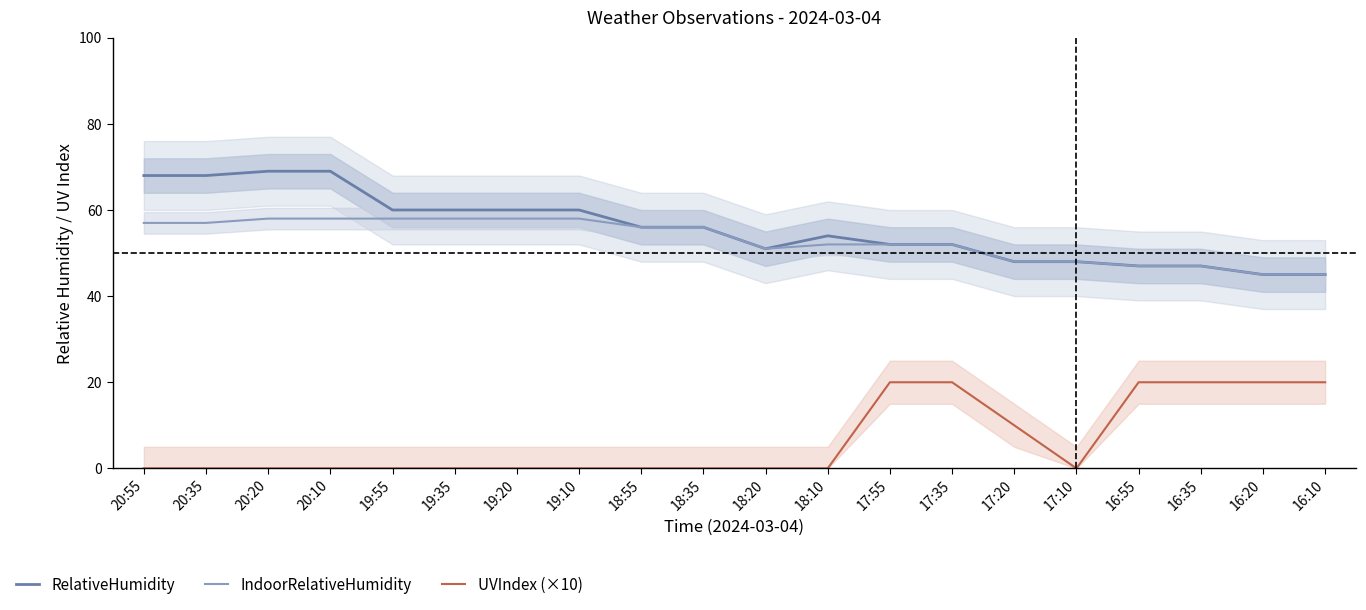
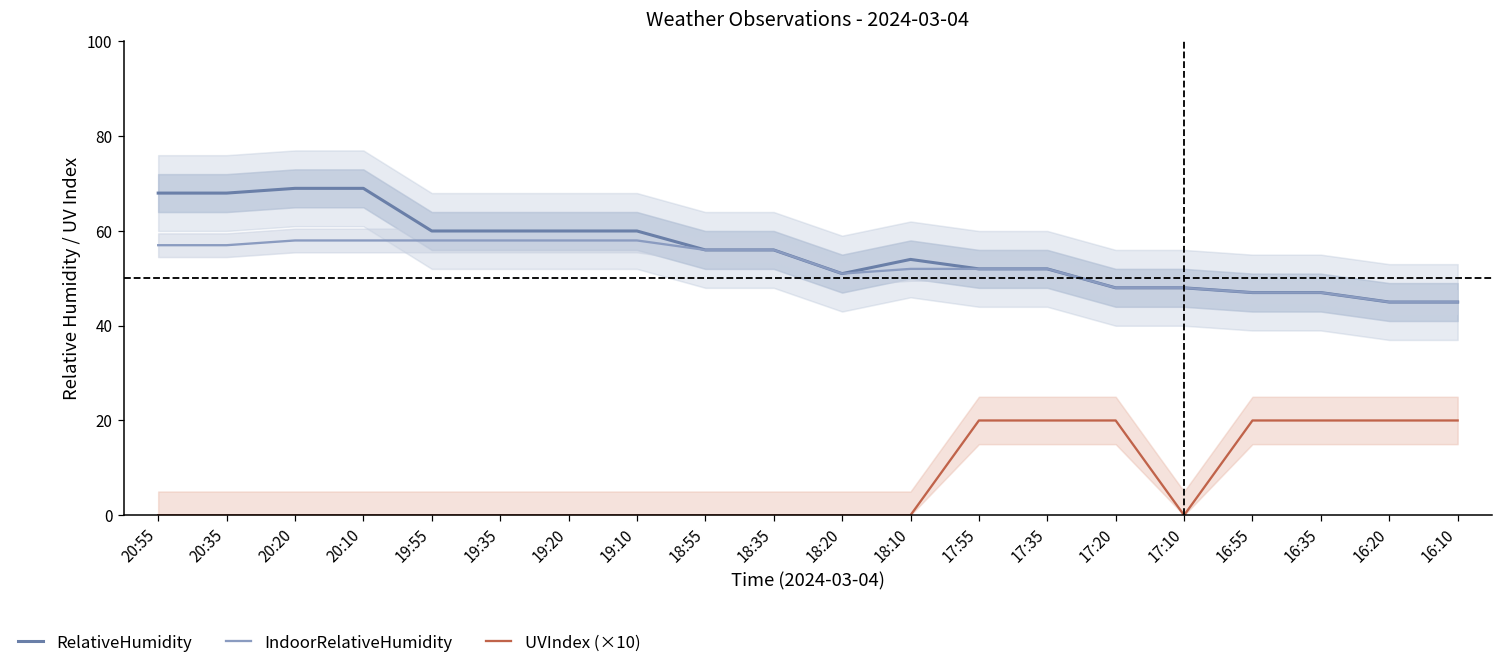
  {
    "UVIndex (×10)": {
      "20:55": 0,
      "20:35": 0,
      "20:20": 0,
      "20:10": 0,
      "19:55": 0,
      "19:35": 0,
      "19:20": 0,
      "19:10": 0,
      "18:55": 0,
      "18:35": 0,
      "18:20": 0,
      "18:10": 0,
      "17:55": 20,
      "17:35": 20,
-     "17:20": 10,
+     "17:20": 20,
      "17:10": 0,
      "16:55": 20,
      "16:35": 20,
      "16:20": 20,
      "16:10": 20
    }
  }
